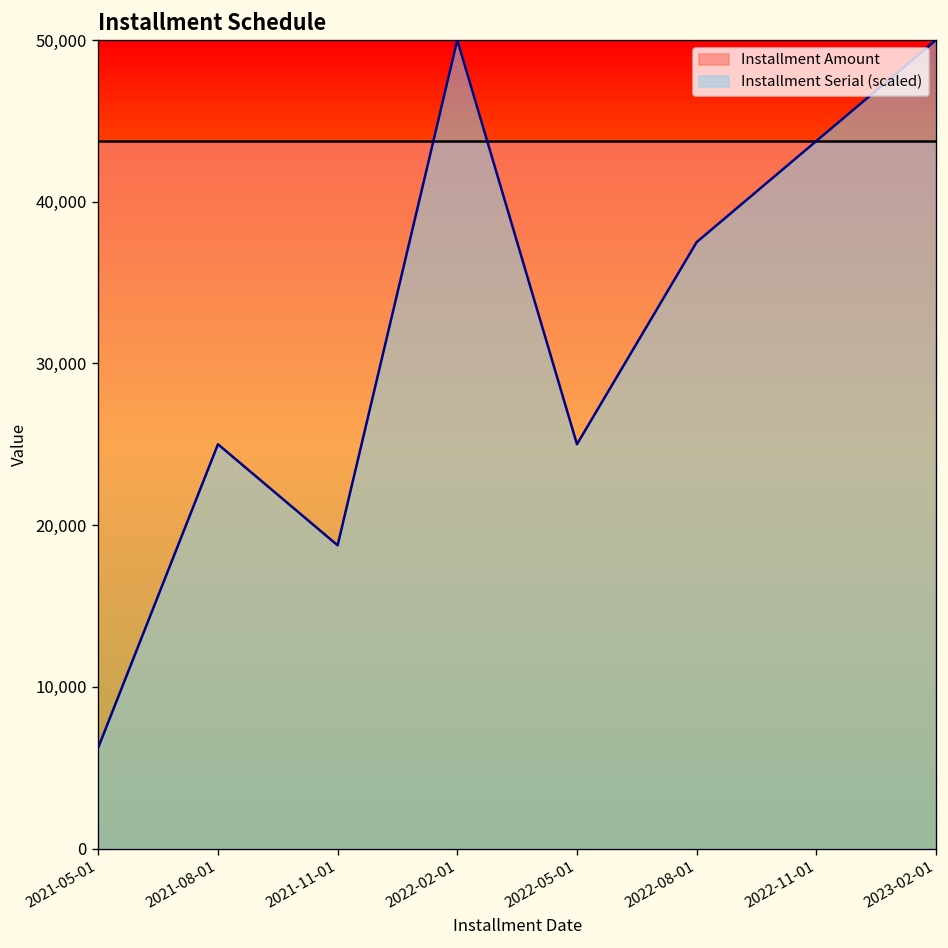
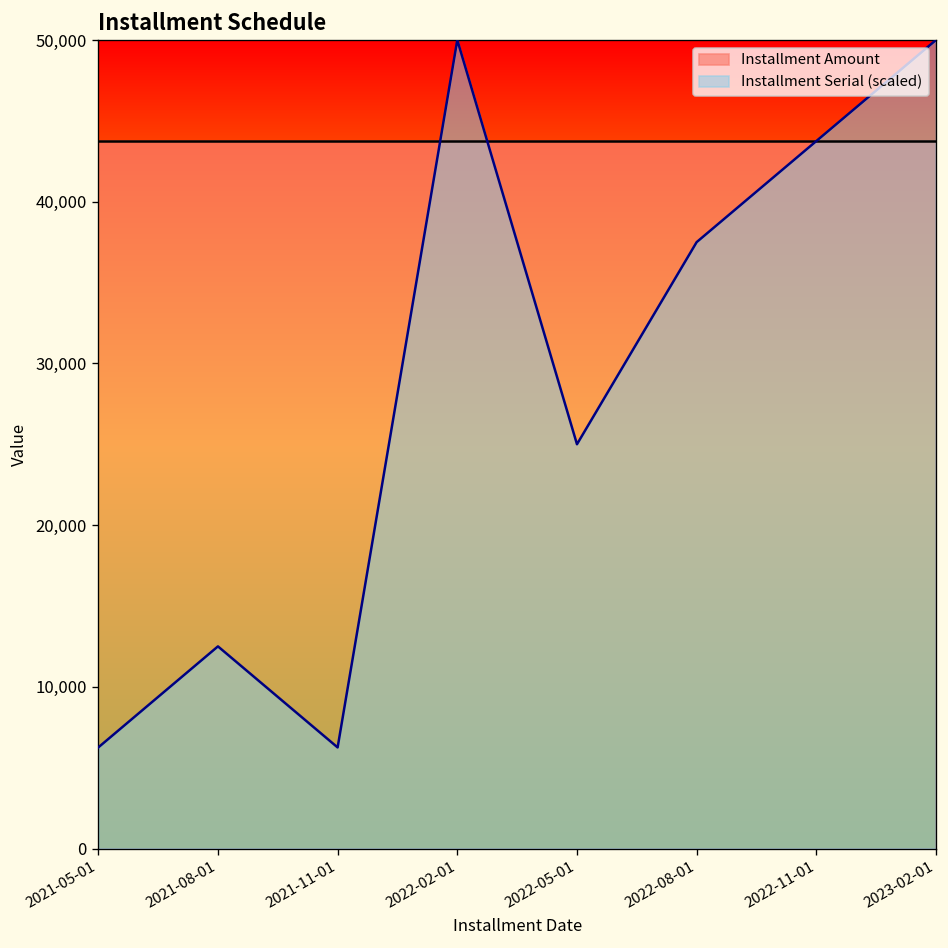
  {
    "Installment Amount": {
      "2021-05-01": "43,800",
      "2021-08-01": "43,800",
      "2021-11-01": "43,800",
      "2022-02-01": "43,800",
      "2022-05-01": "43,800",
      "2022-08-01": "43,800",
      "2023-02-01": "43,800"
    },
    "Installment Serial (scaled)": {
      "2021-05-01": "6,300",
-     "2021-08-01": "25,000",
-     "2021-11-01": "18,800",
+     "2021-08-01": "12,500",
+     "2021-11-01": "6,300",
      "2022-02-01": "50,000",
      "2022-05-01": "25,000",
      "2022-08-01": "37,500",
      "2023-02-01": "50,000"
    }
  }
